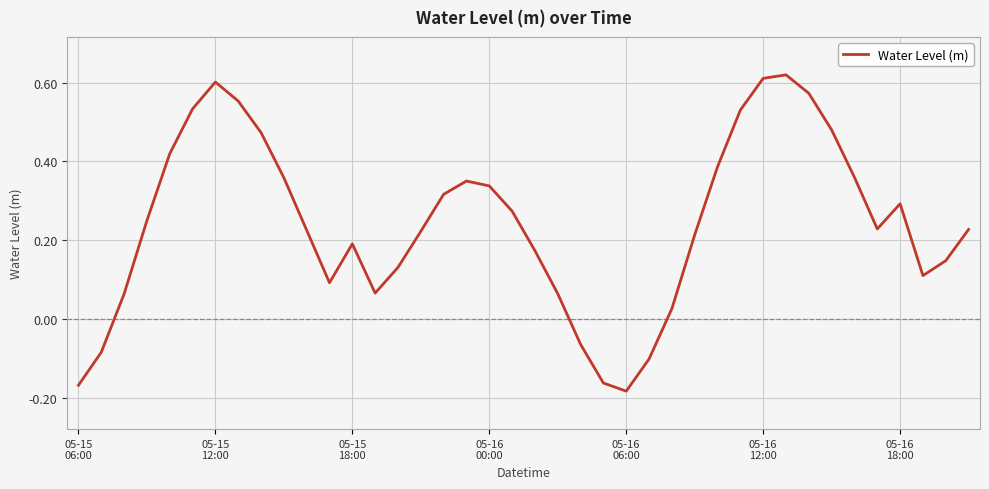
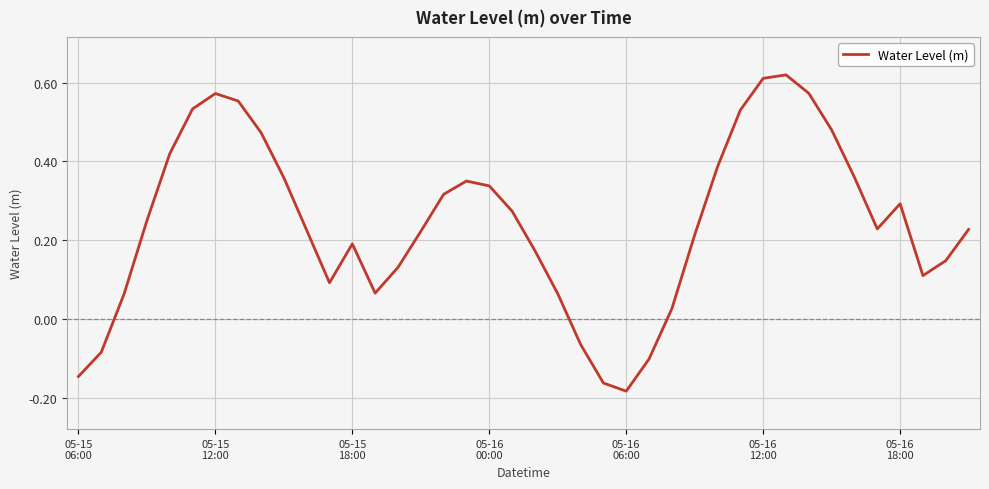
  {
-   "05-15 06:00": -0.17,
-   "05-15 12:00": 0.60,
+   "05-15 06:00": -0.15,
+   "05-15 12:00": 0.57,
    "05-15 18:00": 0.19,
    "05-16 00:00": 0.34,
    "05-16 06:00": -0.18,
    "05-16 12:00": 0.61,
    "05-16 18:00": 0.29
  }
